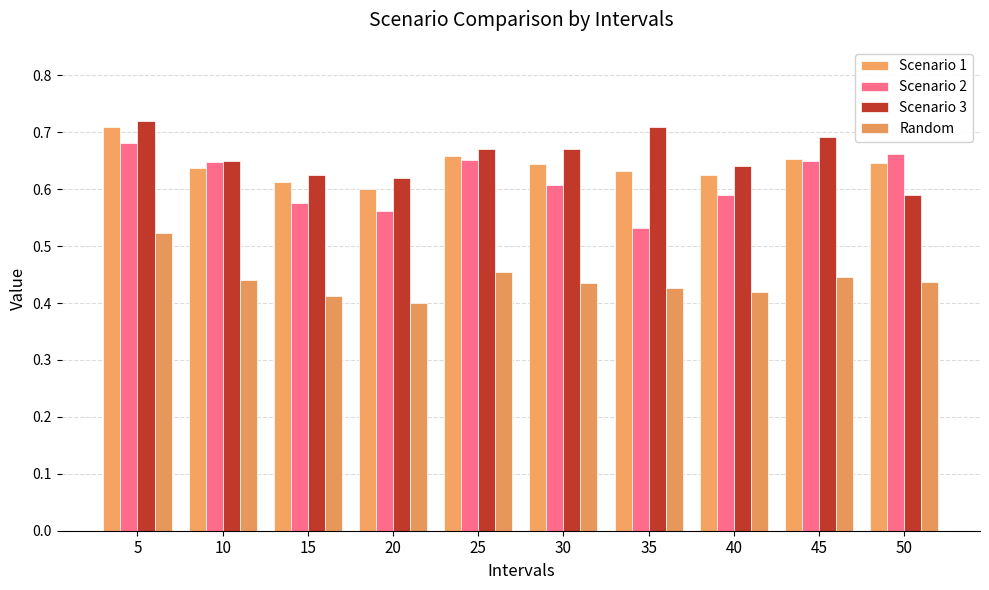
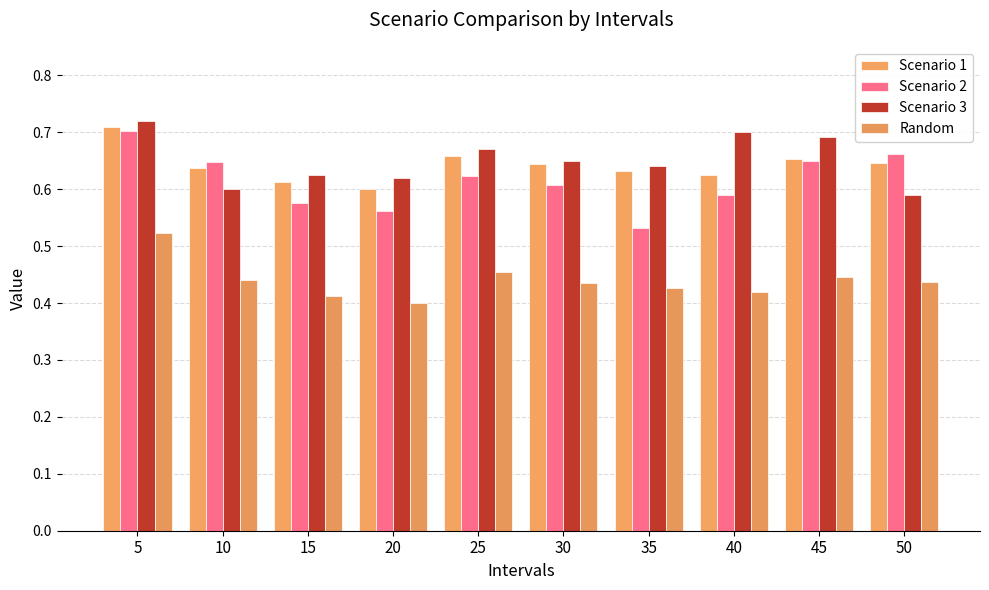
  {
    "Scenario 2": {
-     "5": 0.68,
+     "5": 0.70,
      "10": 0.65,
      "15": 0.58,
      "20": 0.56,
-     "25": 0.65,
+     "25": 0.62,
      "30": 0.61,
      "35": 0.53,
      "40": 0.59,
      "45": 0.65,
      "50": 0.66
    },
    "Scenario 3": {
      "5": 0.72,
-     "10": 0.65,
+     "10": 0.60,
      "15": 0.63,
      "20": 0.62,
      "25": 0.67,
-     "30": 0.67,
-     "35": 0.71,
-     "40": 0.64,
+     "30": 0.65,
+     "35": 0.64,
+     "40": 0.70,
      "45": 0.69,
      "50": 0.59
    }
  }
